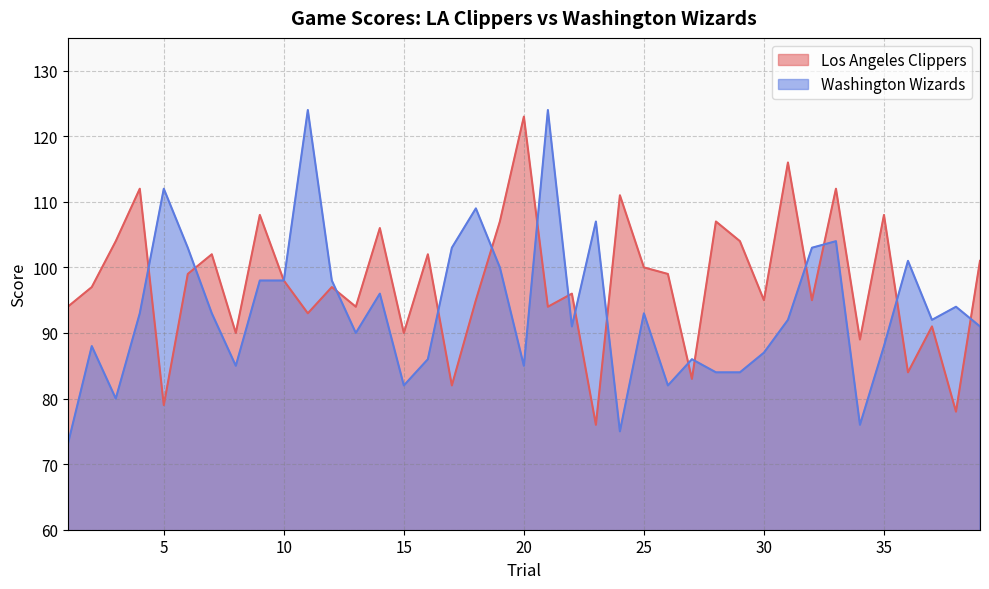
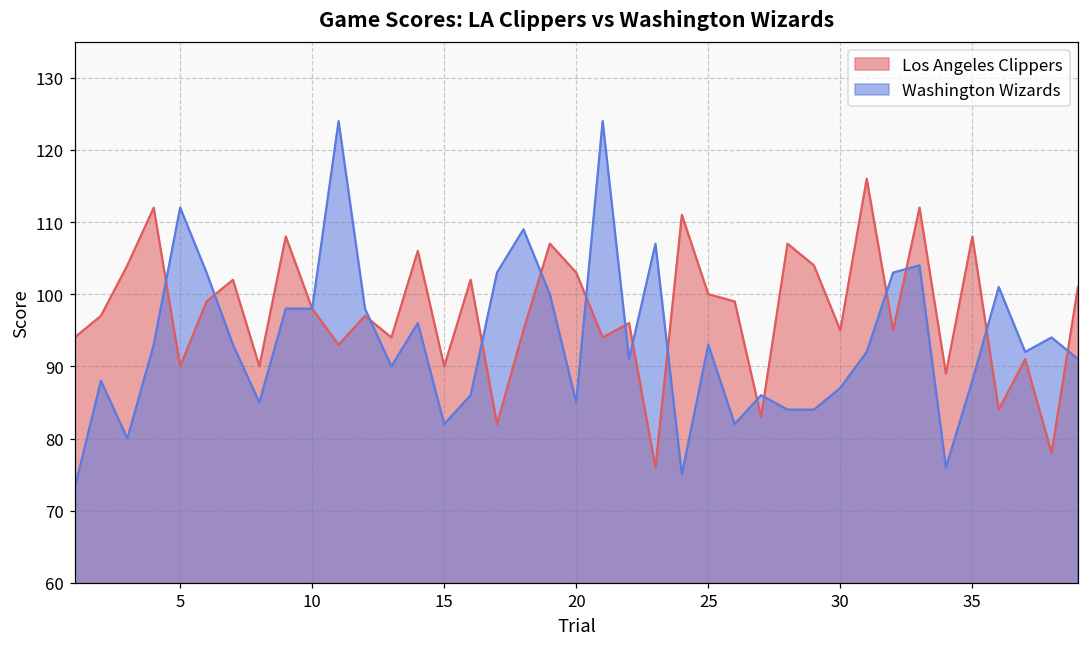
  {
    "Los Angeles Clippers": {
-     "5": 79,
+     "5": 90,
      "15": 90,
-     "20": 123,
+     "20": 103,
      "25": 100,
      "30": 95,
      "35": 108
    },
    "Washington Wizards": {
      "5": 112,
      "15": 82,
      "20": 85,
      "25": 93,
      "30": 87,
      "35": 88
    }
  }
